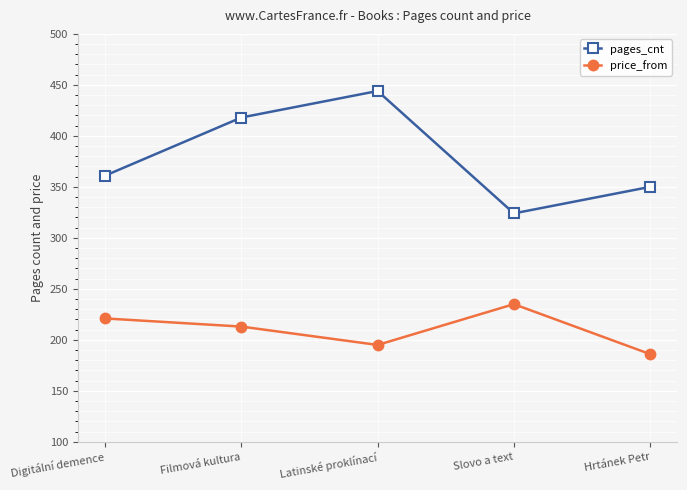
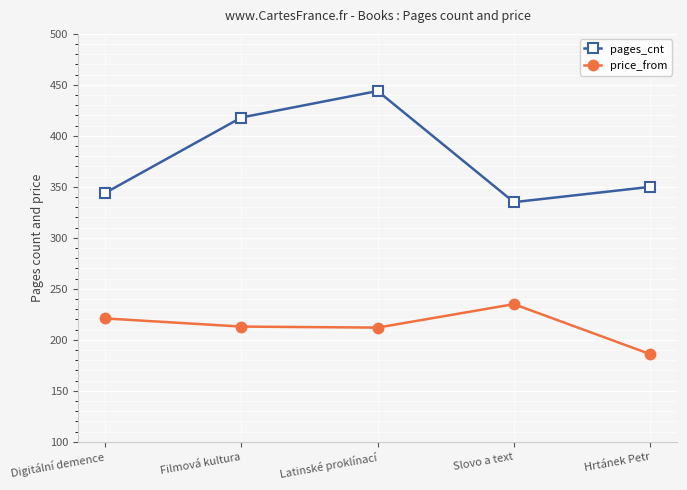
  {
    "pages_cnt": {
-     "Digitální demence": 361,
+     "Digitální demence": 344,
      "Filmová kultura": 418,
      "Latinské proklínací": 444,
-     "Slovo a text": 324,
+     "Slovo a text": 335,
      "Hrtánek Petr": 350
    },
    "price_from": {
      "Digitální demence": 221,
      "Filmová kultura": 213,
-     "Latinské proklínací": 195,
+     "Latinské proklínací": 212,
      "Slovo a text": 235,
      "Hrtánek Petr": 186
    }
  }
